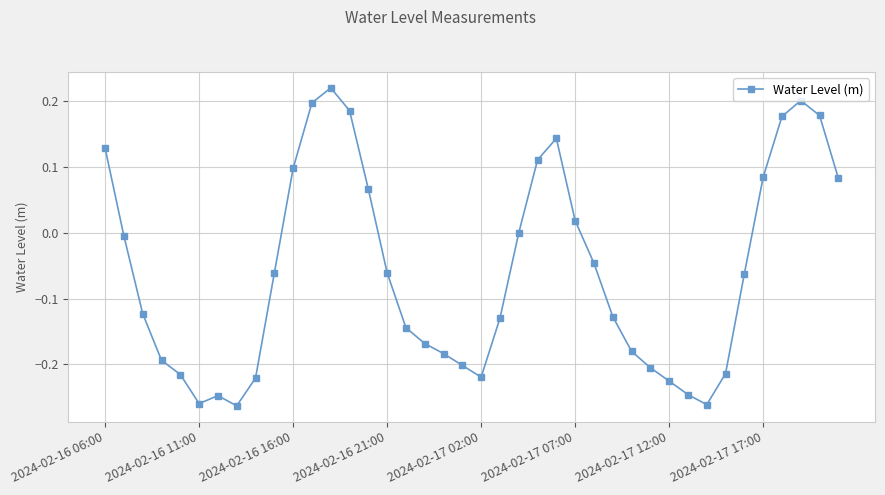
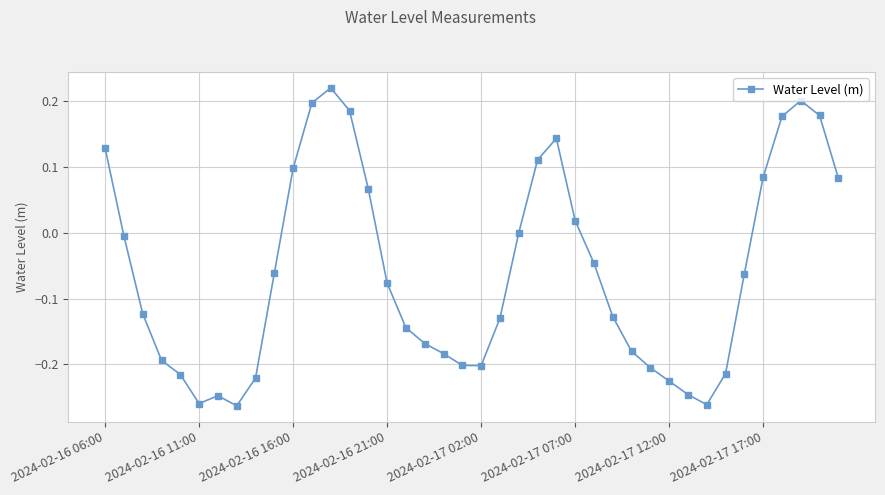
  {
    "2024-02-16 06:00": 0.13,
    "2024-02-16 11:00": -0.26,
    "2024-02-16 16:00": 0.10,
-   "2024-02-16 21:00": -0.06,
-   "2024-02-17 02:00": -0.22,
+   "2024-02-16 21:00": -0.08,
+   "2024-02-17 02:00": -0.20,
    "2024-02-17 07:00": 0.02,
    "2024-02-17 12:00": -0.23,
    "2024-02-17 17:00": 0.08
  }
